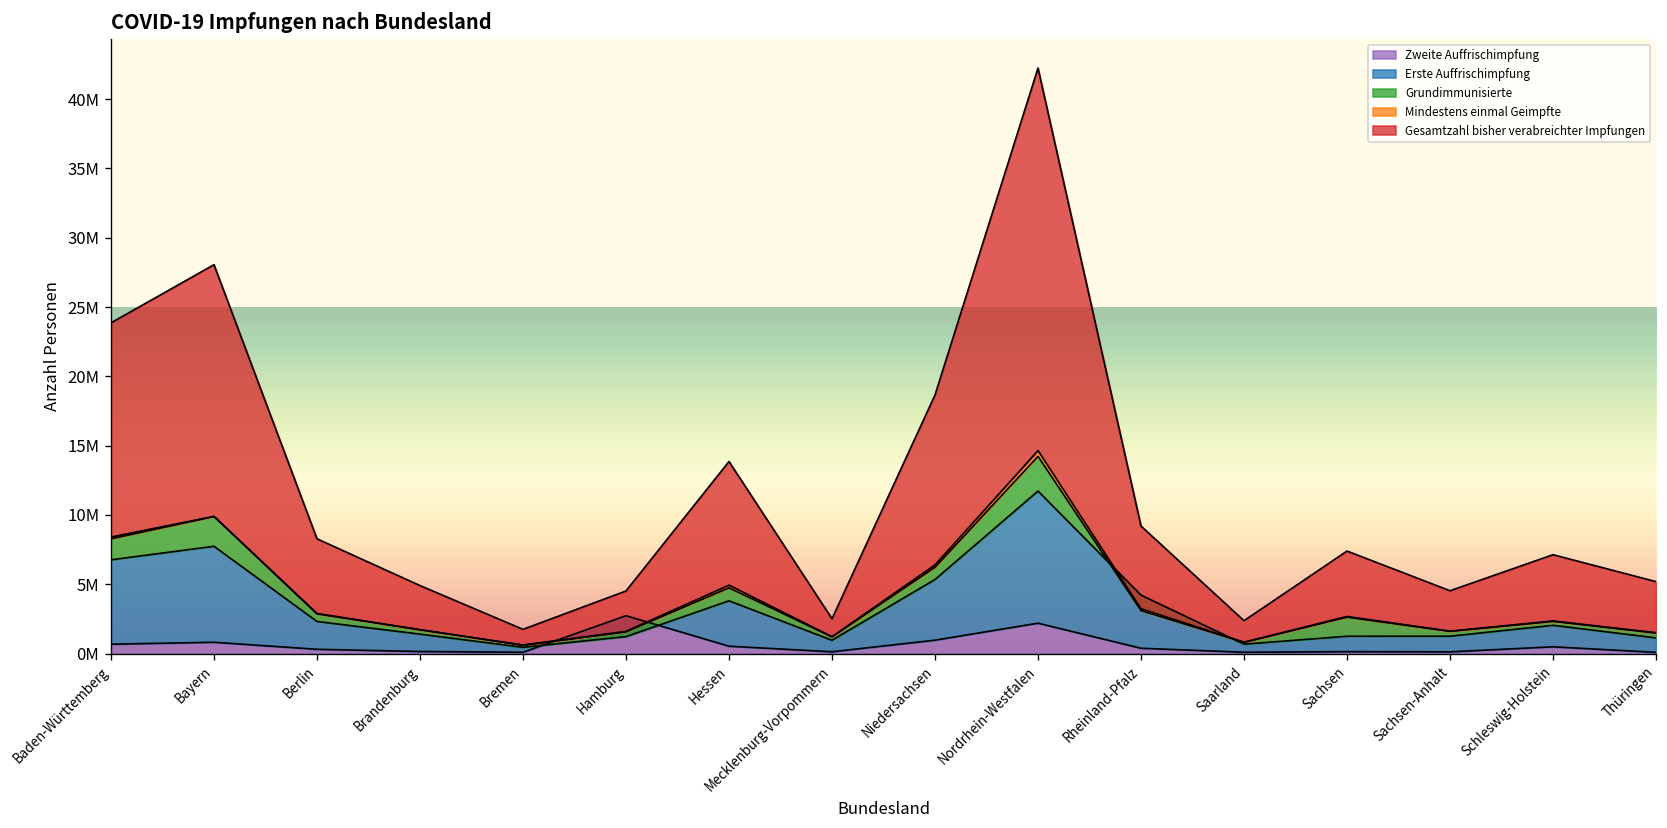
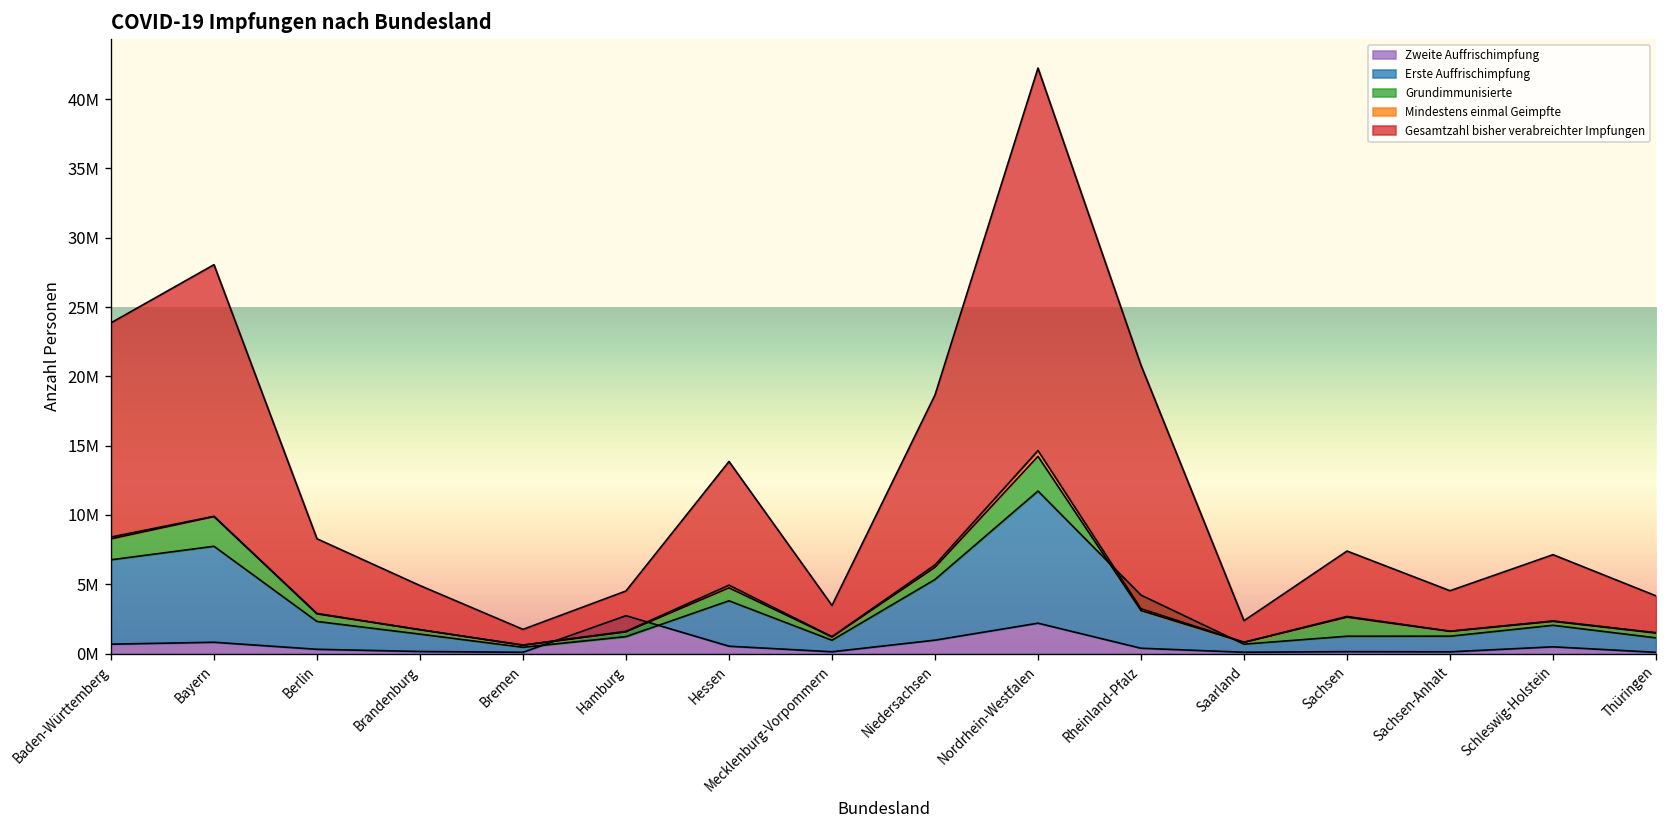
  {
    "Gesamtzahl bisher verabreichter Impfungen": {
      "Baden-Württemberg": 23900000,
      "Bayern": 28100000,
      "Berlin": 8300000,
      "Brandenburg": 4900000,
      "Bremen": 1700000,
      "Hamburg": 4500000,
      "Hessen": 13900000,
-     "Mecklenburg-Vorpommern": 2500000,
+     "Mecklenburg-Vorpommern": 3500000,
      "Niedersachsen": 18700000,
      "Nordrhein-Westfalen": 42200000,
-     "Rheinland-Pfalz": 9200000,
+     "Rheinland-Pfalz": 20800000,
      "Saarland": 2400000,
      "Sachsen": 7400000,
      "Sachsen-Anhalt": 4500000,
      "Schleswig-Holstein": 7100000,
-     "Thüringen": 5200000
+     "Thüringen": 4200000
    },
    "Mindestens einmal Geimpfte": {
      "Nordrhein-Westfalen": 14600000
    },
    "Zweite Auffrischimpfung": {
      "Baden-Württemberg": 700000,
      "Bayern": 800000,
      "Berlin": 300000,
      "Brandenburg": 200000,
      "Bremen": 100000,
      "Hessen": 500000,
      "Mecklenburg-Vorpommern": 100000,
      "Niedersachsen": 1000000,
      "Nordrhein-Westfalen": 2200000,
      "Rheinland-Pfalz": 400000,
      "Saarland": 100000,
      "Sachsen": 100000,
      "Sachsen-Anhalt": 100000,
      "Schleswig-Holstein": 500000,
      "Thüringen": 100000
    }
  }
